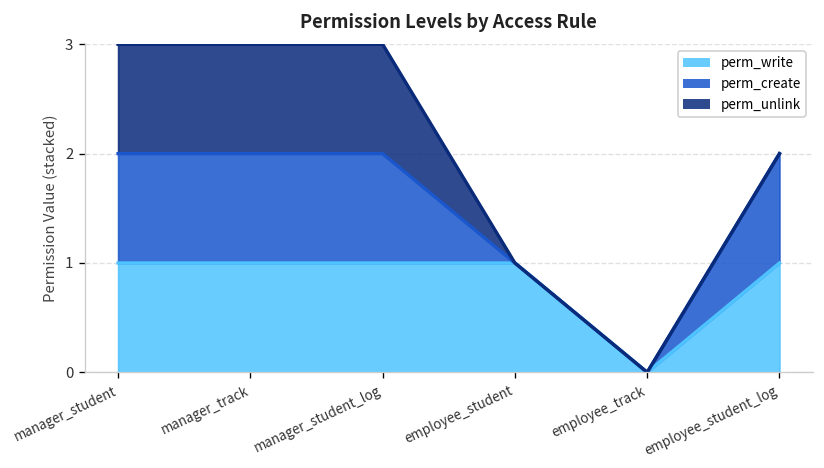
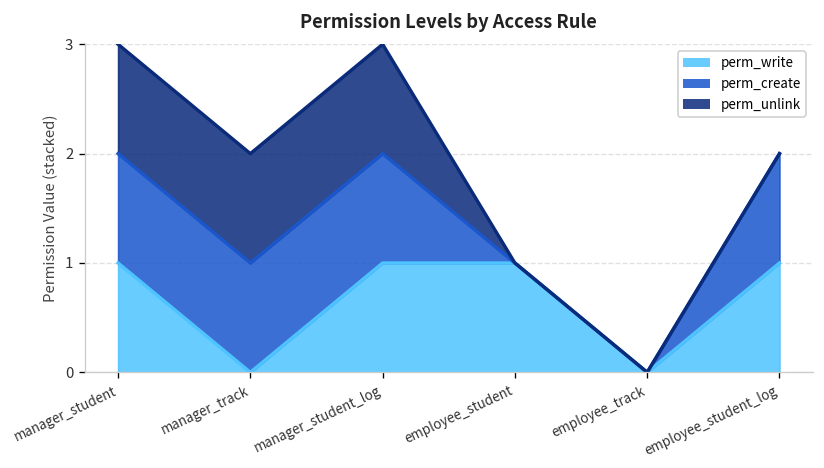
  {
    "perm_write": {
      "manager_student": 1,
-     "manager_track": 1,
+     "manager_track": 0,
      "manager_student_log": 1,
      "employee_student_log": 1
    },
    "perm_create": {
      "manager_student": 1,
      "manager_track": 1,
      "manager_student_log": 1
    },
    "perm_unlink": {
      "manager_student": 1,
      "manager_track": 1,
      "manager_student_log": 1
    }
  }
